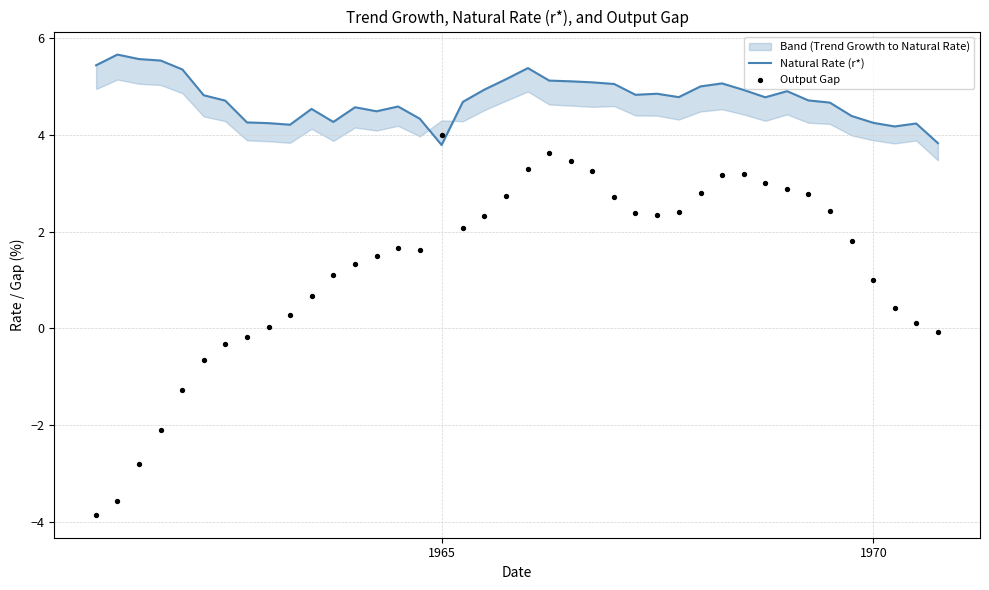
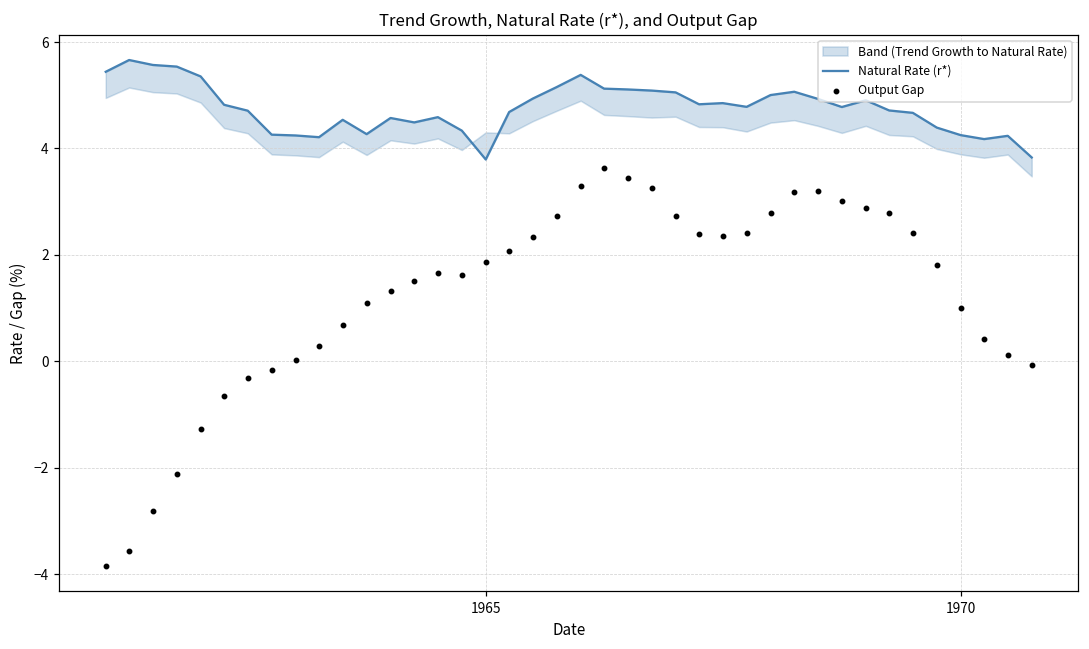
  {
    "Output Gap": {
-     "1965": 4.0
+     "1965": 1.9
    }
  }
